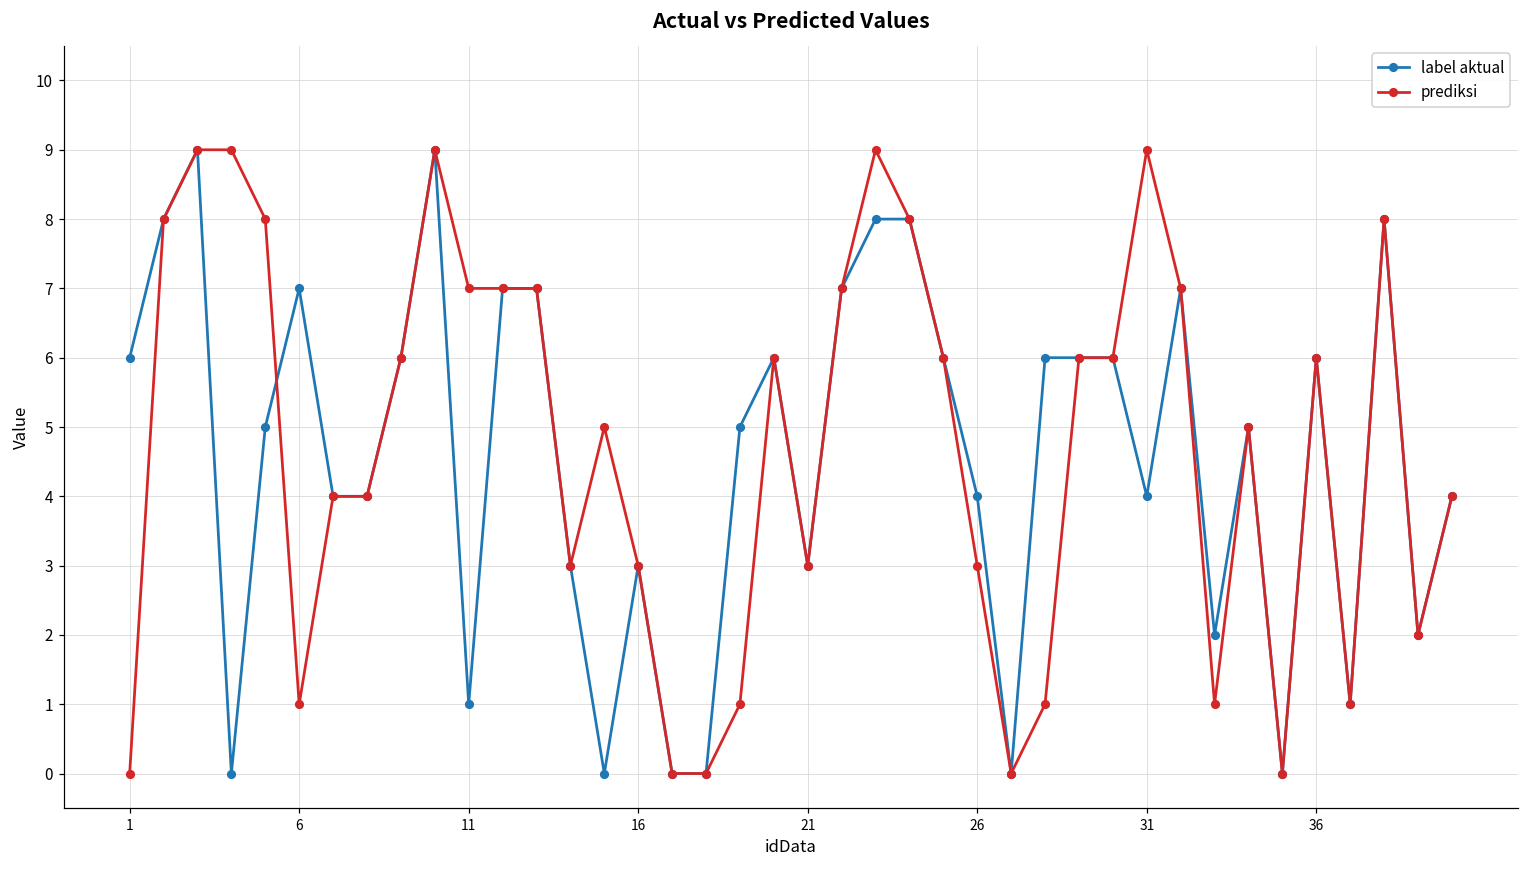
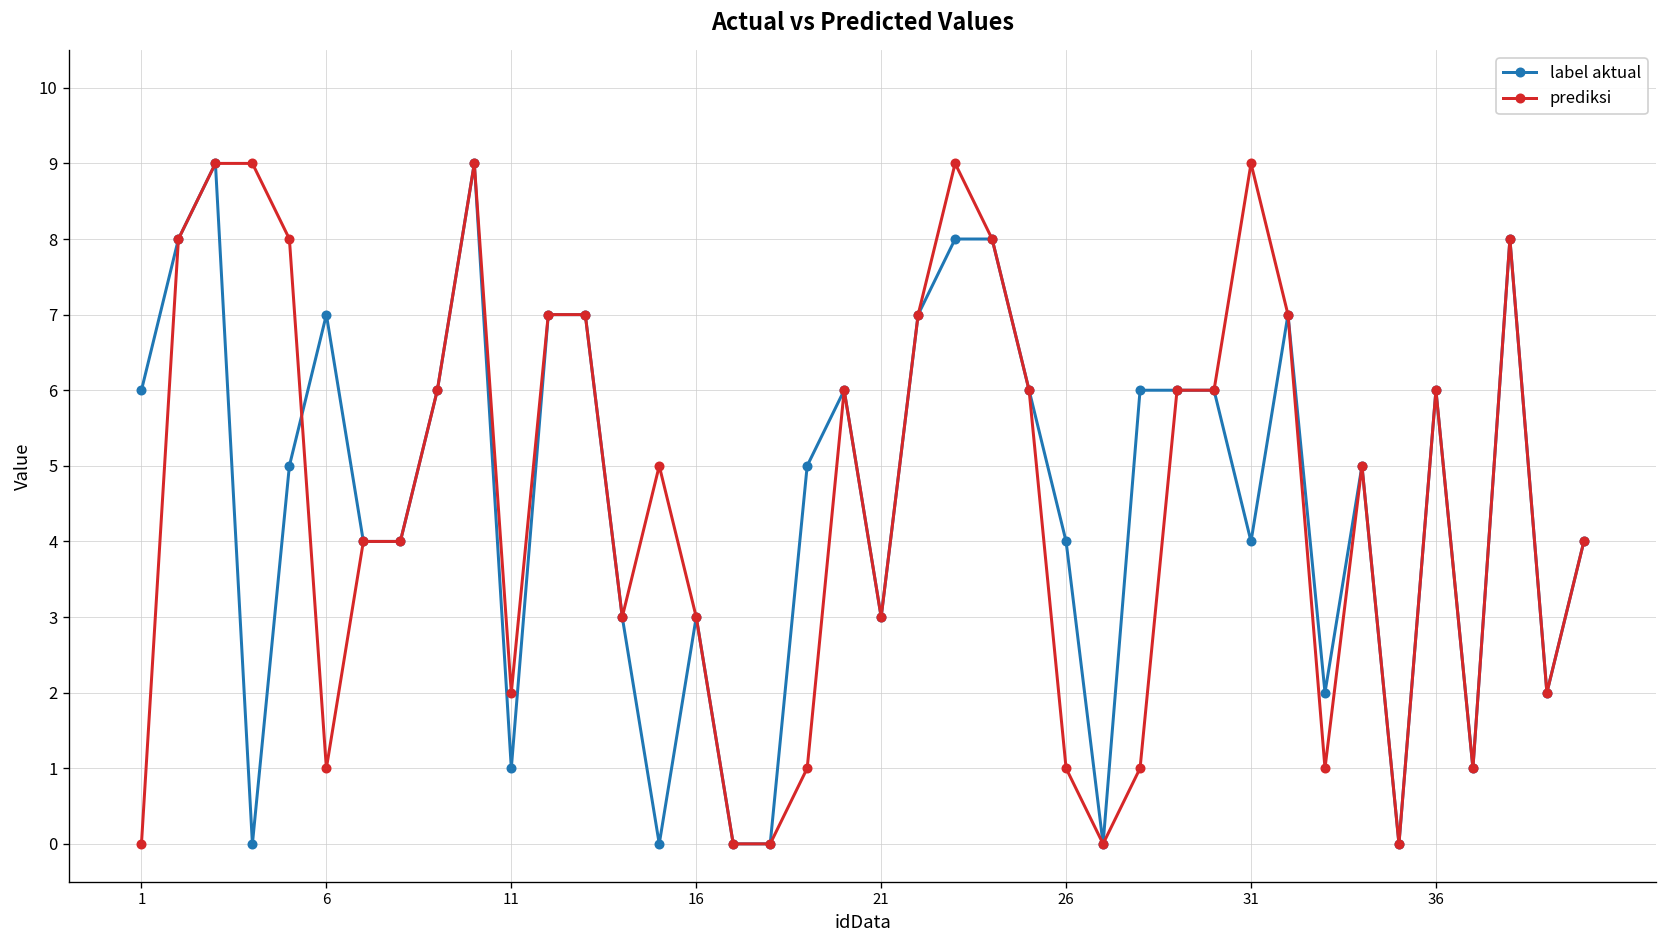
  {
    "label aktual": {
      "1": 6,
      "6": 7,
      "11": 1,
      "26": 4,
      "31": 4
    },
    "prediksi": {
      "1": 0,
      "6": 1,
-     "11": 7,
-     "26": 3,
+     "11": 2,
+     "26": 1,
      "31": 9
    }
  }
